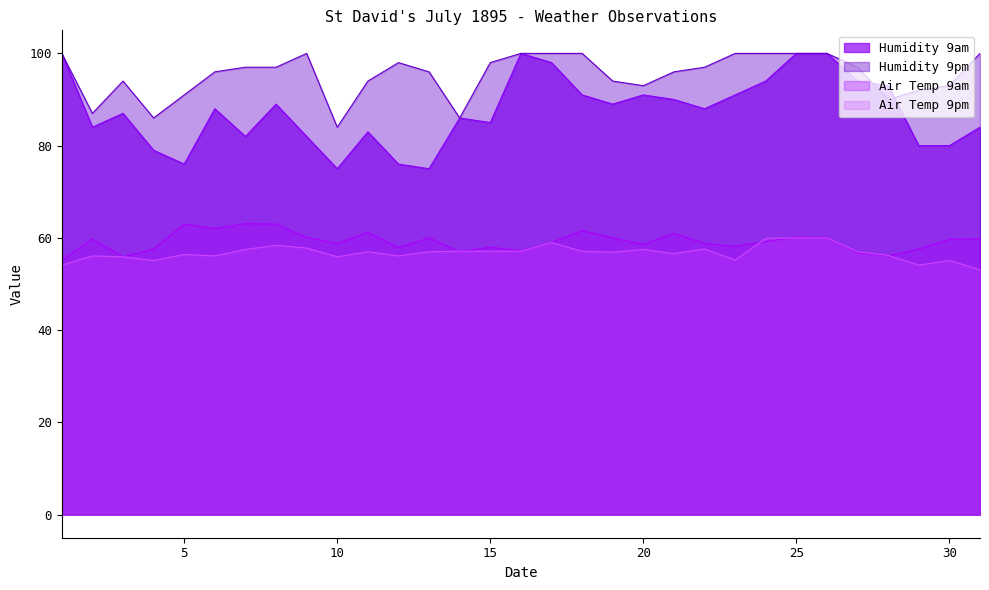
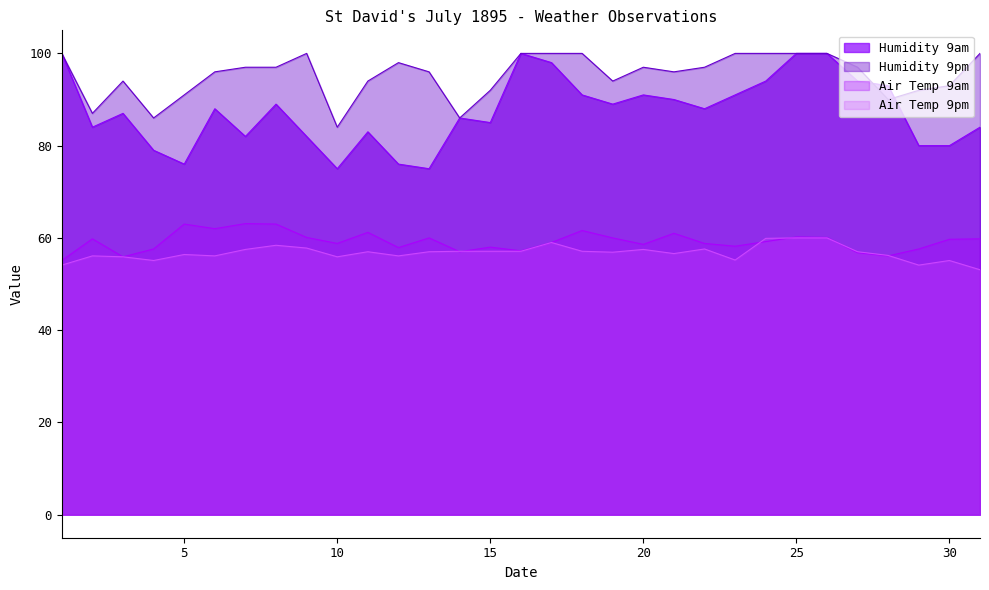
  {
    "Humidity 9pm": {
      "5": 91,
      "10": 84,
-     "15": 98,
-     "20": 93
+     "15": 92,
+     "20": 97
    }
  }
